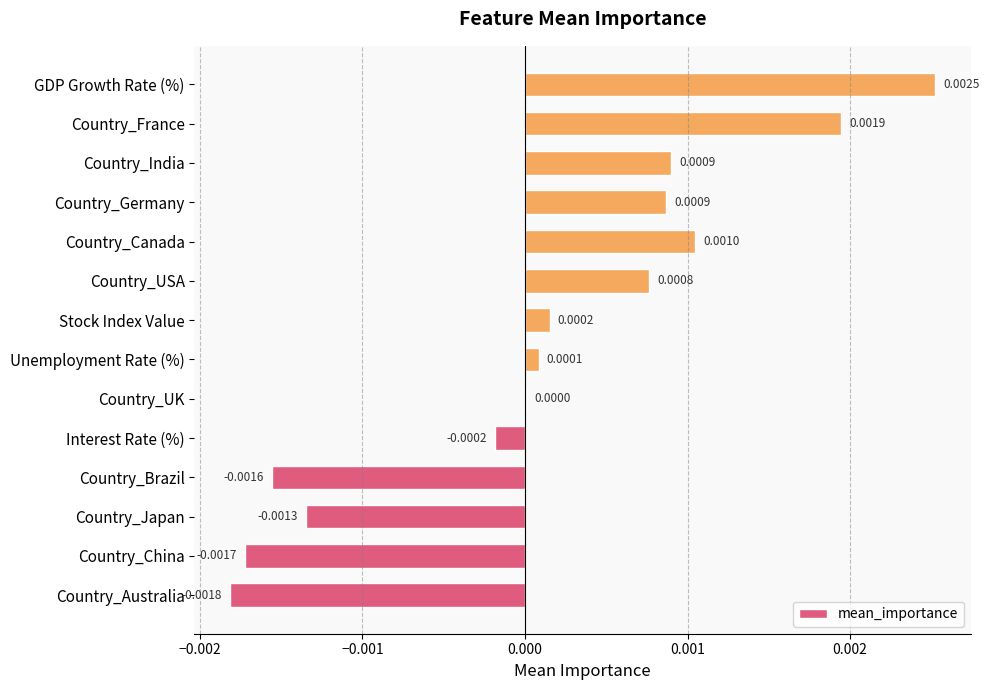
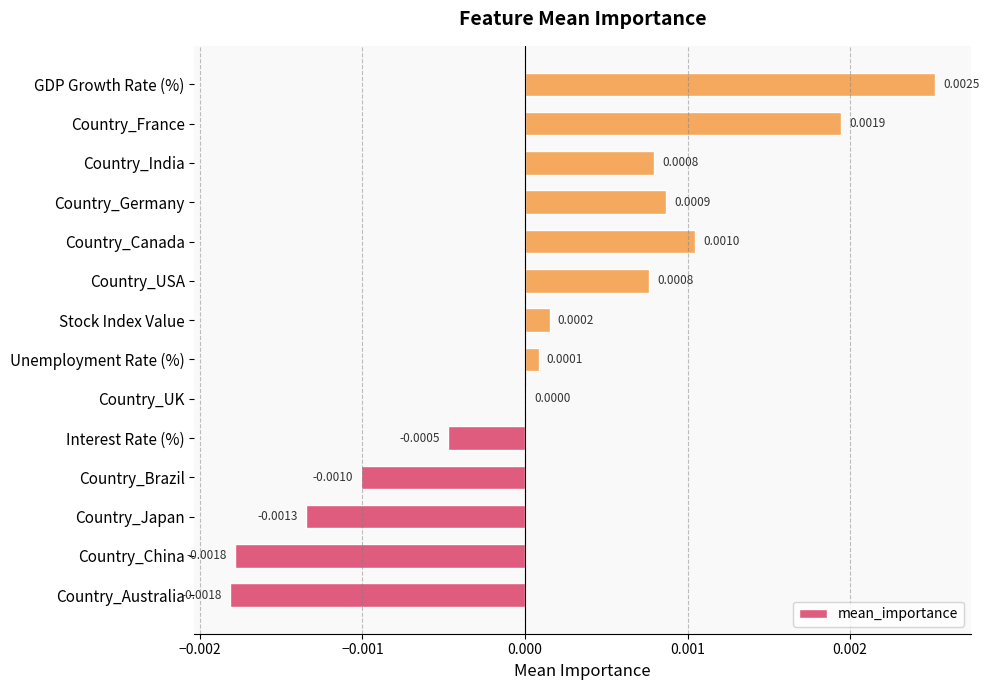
  {
    "GDP Growth Rate (%)": 0.0025,
    "Country_France": 0.0019,
-   "Country_India": 0.0009,
+   "Country_India": 0.0008,
    "Country_Germany": 0.0009,
    "Country_Canada": 0.0010,
    "Country_USA": 0.0008,
    "Stock Index Value": 0.0002,
    "Unemployment Rate (%)": 0.0001,
    "Country_UK": 0.0000,
-   "Interest Rate (%)": -0.0002,
-   "Country_Brazil": -0.0016,
+   "Interest Rate (%)": -0.0005,
+   "Country_Brazil": -0.0010,
    "Country_Japan": -0.0013,
-   "Country_China": -0.0017,
+   "Country_China": -0.0018,
    "Country_Australia": -0.0018
  }
